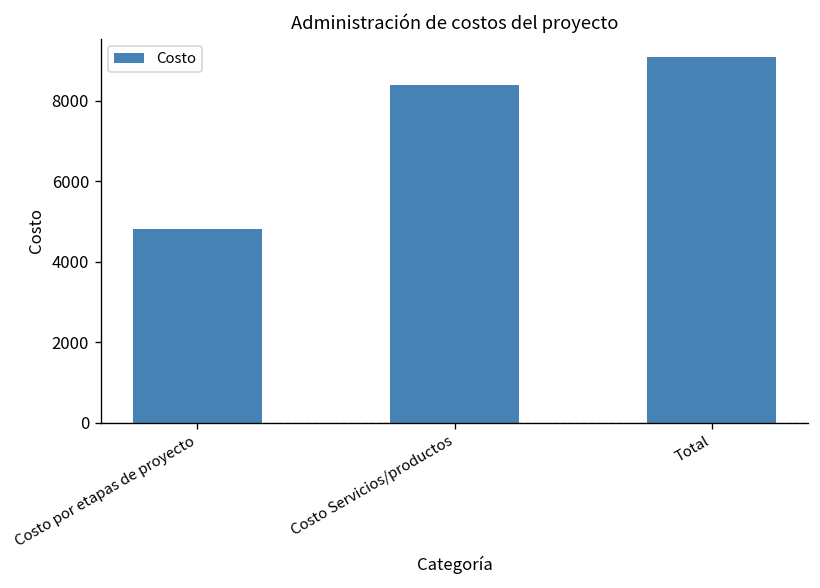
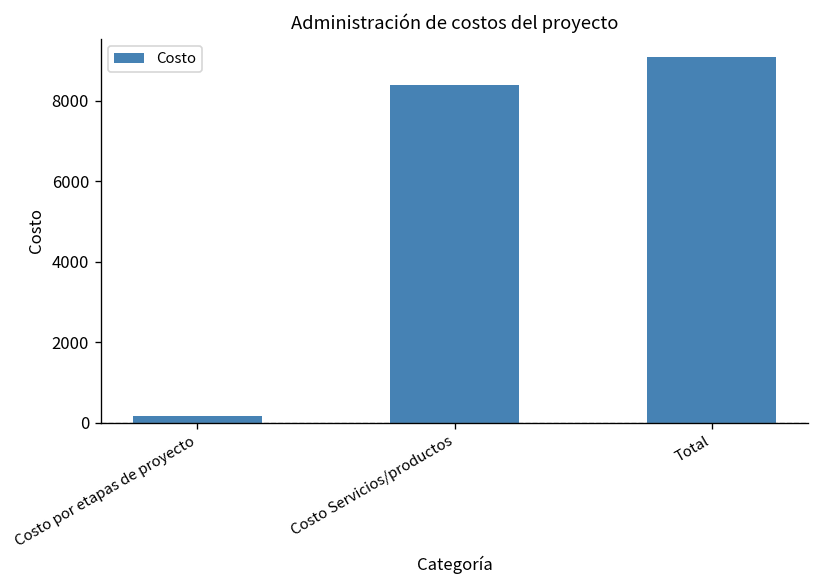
  {
-   "Costo por etapas de proyecto": 4800,
+   "Costo por etapas de proyecto": 200,
    "Costo Servicios/productos": 8400,
    "Total": 9100
  }
